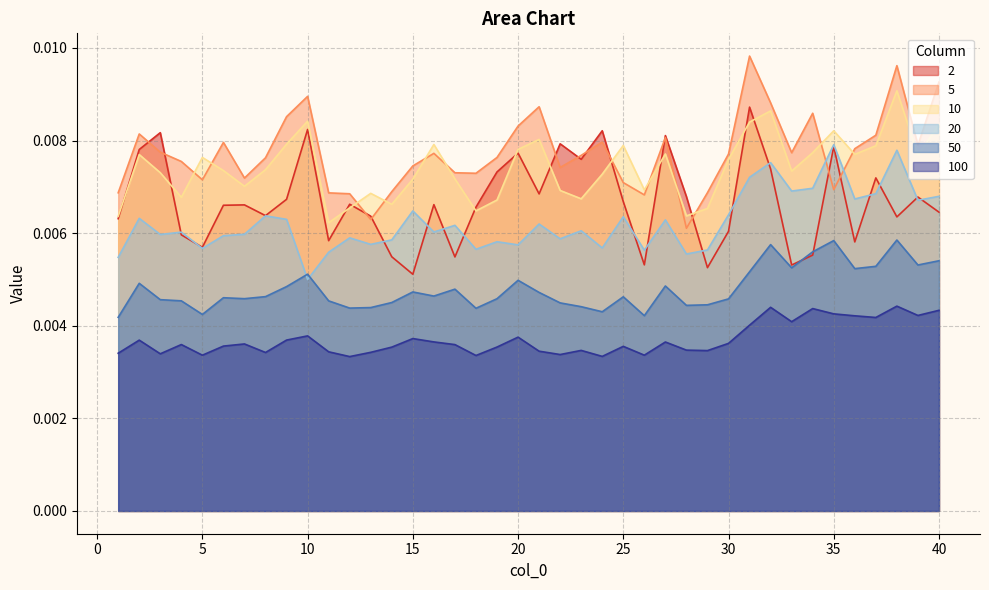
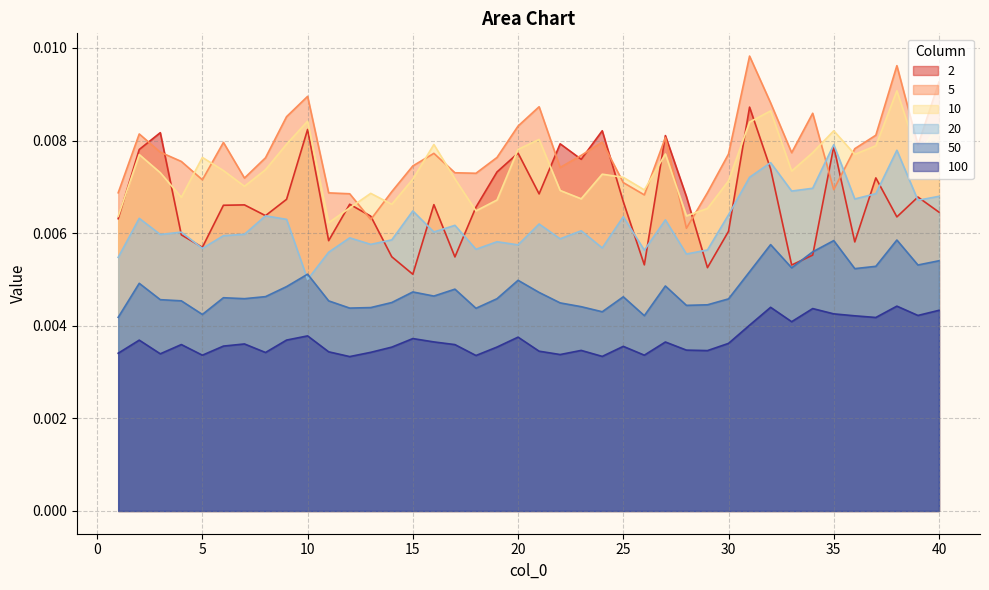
  {
    "2": {
      "10": 0.0082,
      "15": 0.0051,
      "20": 0.0077,
      "25": 0.0067,
      "30": 0.0060,
      "40": 0.0065
    },
    "5": {
      "5": 0.0072,
      "10": 0.0090,
      "15": 0.0075,
      "20": 0.0083,
      "25": 0.0071,
      "30": 0.0077,
      "35": 0.0069
    },
    "10": {
      "5": 0.0076,
      "10": 0.0084,
      "15": 0.0072,
      "20": 0.0078,
-     "25": 0.0079,
-     "30": 0.0076,
+     "25": 0.0072,
+     "30": 0.0071,
      "35": 0.0082
    },
    "20": {
      "10": 0.0050,
      "15": 0.0065,
      "20": 0.0057,
      "25": 0.0064,
      "30": 0.0064,
      "40": 0.0068
    }
  }
